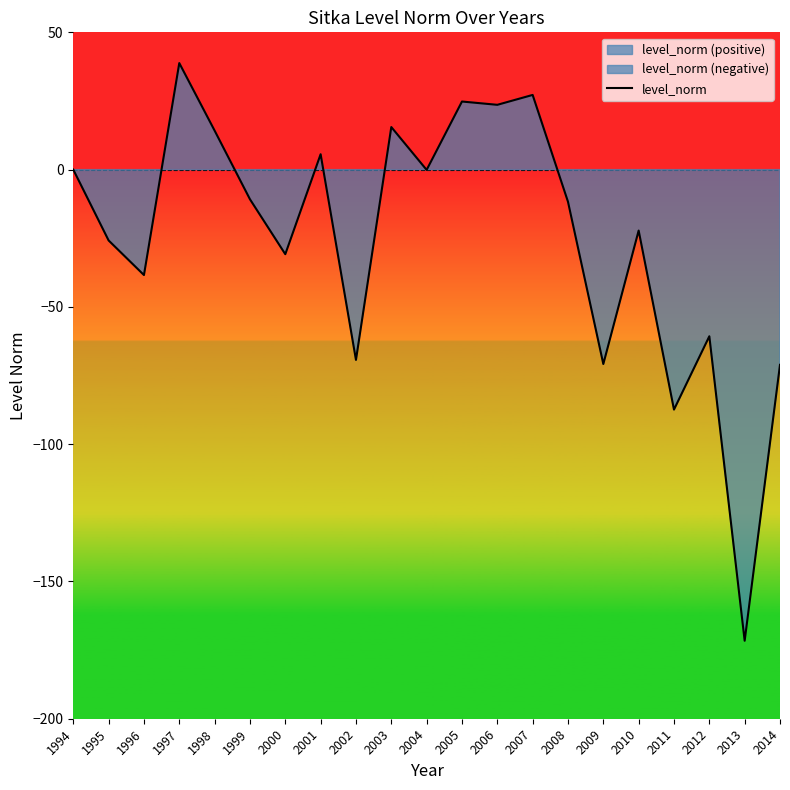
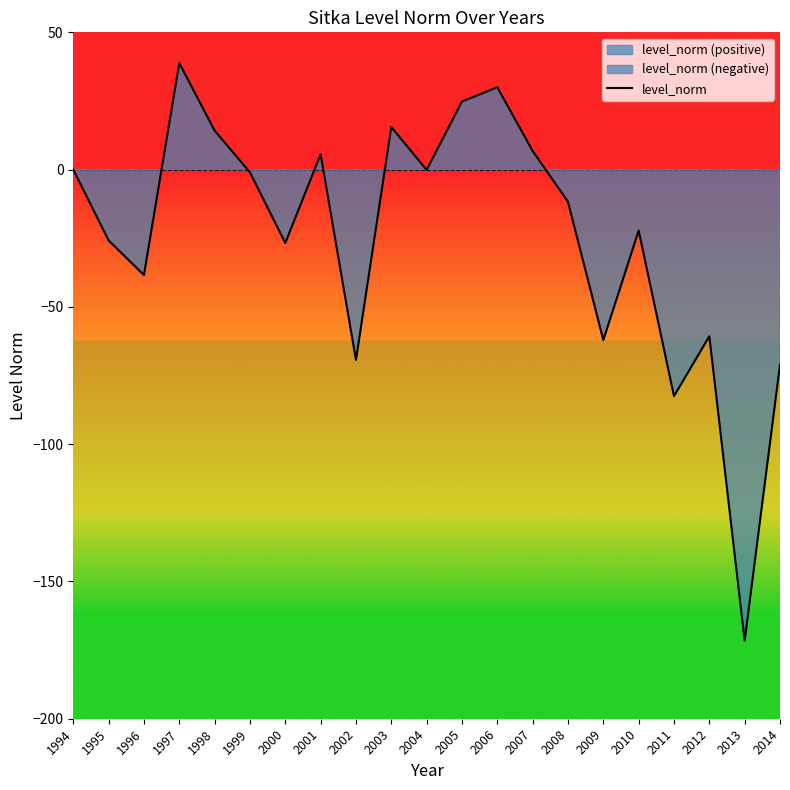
  {
    "1994": 0,
    "1995": -26,
    "1996": -38,
    "1997": 39,
    "1998": 14,
-   "1999": -11,
-   "2000": -31,
+   "1999": -1,
+   "2000": -27,
    "2001": 6,
    "2002": -69,
    "2003": 16,
    "2004": 0,
    "2005": 25,
-   "2006": 24,
-   "2007": 27,
+   "2006": 30,
+   "2007": 7,
    "2008": -12,
-   "2009": -71,
+   "2009": -62,
    "2010": -22,
-   "2011": -87,
+   "2011": -83,
    "2012": -61,
    "2013": -172,
    "2014": -71
  }
